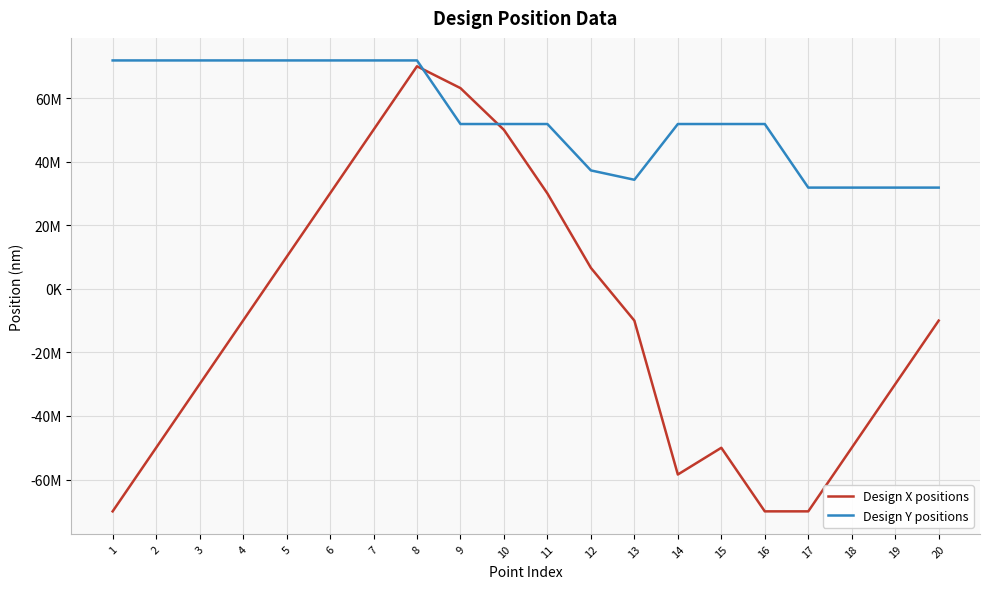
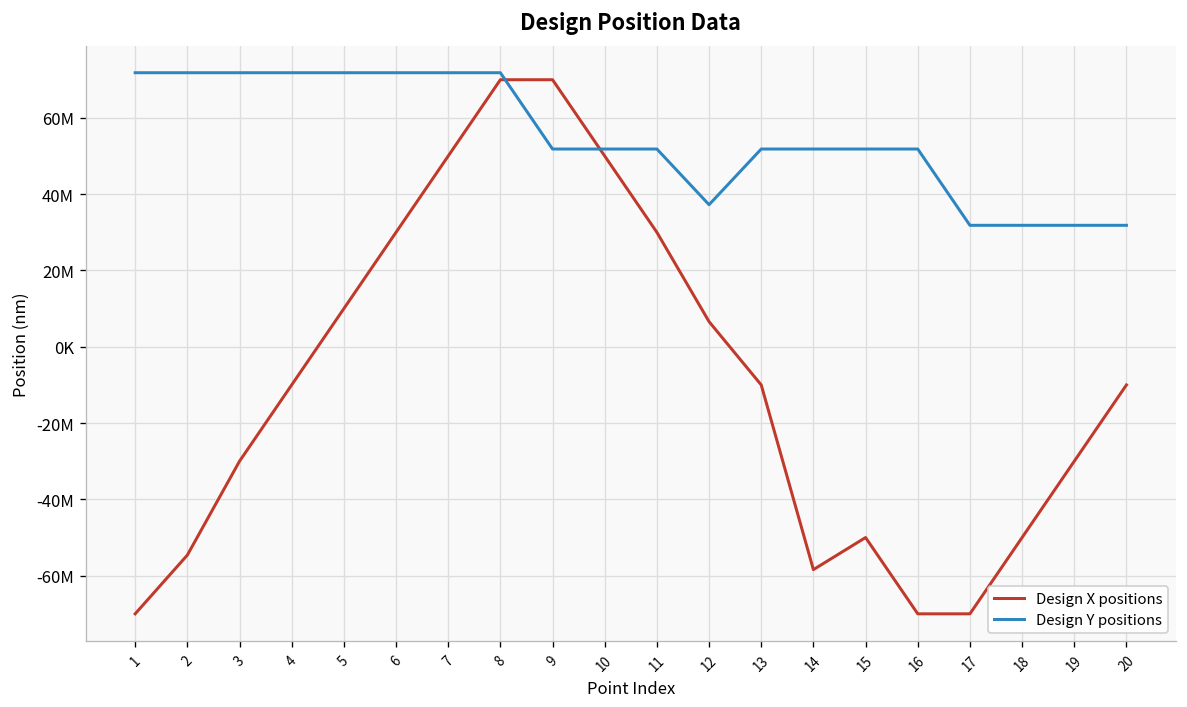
  {
    "Design X positions": {
      "1": -70000000,
-     "2": -50000000,
+     "2": -55000000,
      "3": -30000000,
      "4": -10000000,
      "5": 10000000,
      "6": 30000000,
      "7": 50000000,
      "8": 70000000,
-     "9": 63000000,
+     "9": 70000000,
      "10": 50000000,
      "11": 30000000,
      "12": 7000000,
      "13": -10000000,
      "14": -58000000,
      "15": -50000000,
      "16": -70000000,
      "17": -70000000,
      "18": -50000000,
      "19": -30000000,
      "20": -10000000
    },
    "Design Y positions": {
      "1": 72000000,
      "2": 72000000,
      "3": 72000000,
      "4": 72000000,
      "5": 72000000,
      "6": 72000000,
      "7": 72000000,
      "8": 72000000,
      "9": 52000000,
      "10": 52000000,
      "11": 52000000,
      "12": 37000000,
-     "13": 34000000,
+     "13": 52000000,
      "14": 52000000,
      "15": 52000000,
      "16": 52000000,
      "17": 32000000,
      "18": 32000000,
      "19": 32000000,
      "20": 32000000
    }
  }
